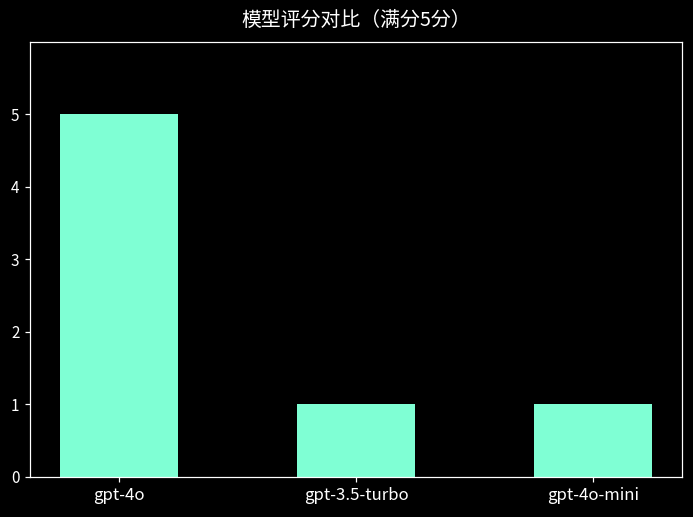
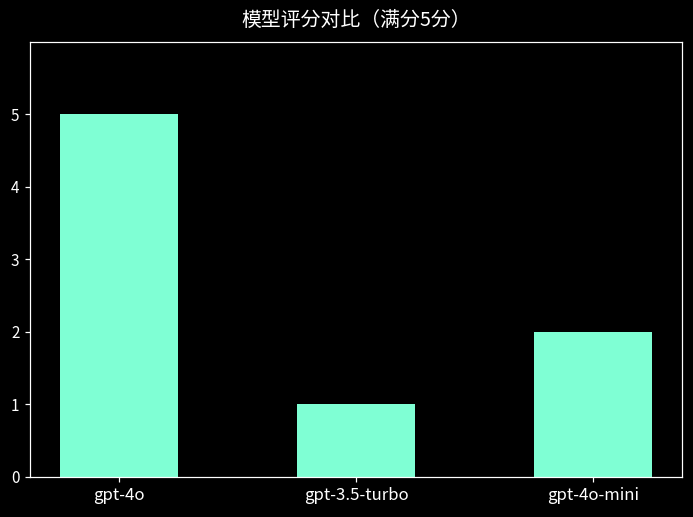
  {
    "gpt-4o": 5,
    "gpt-3.5-turbo": 1,
-   "gpt-4o-mini": 1
+   "gpt-4o-mini": 2
  }
